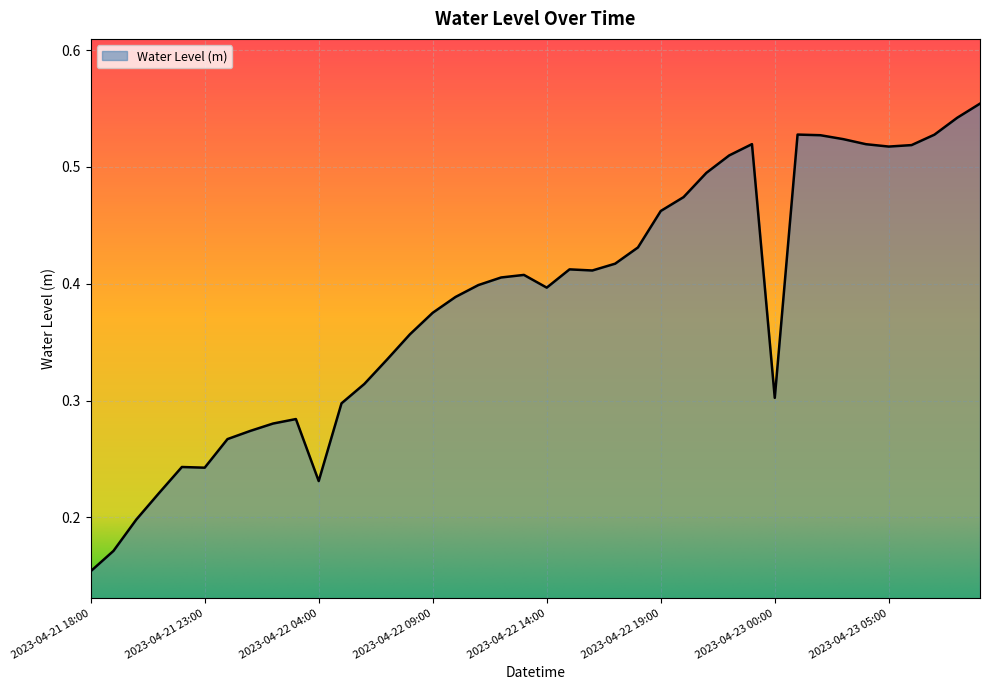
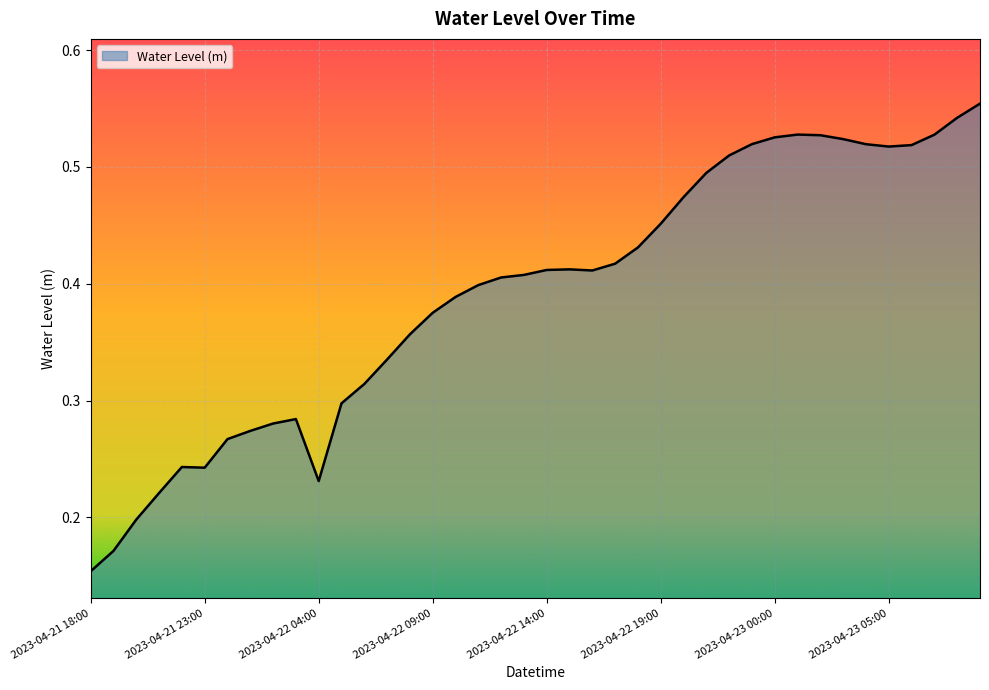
  {
    "2023-04-21 18:00": 0.154,
    "2023-04-21 23:00": 0.243,
    "2023-04-22 04:00": 0.231,
    "2023-04-22 09:00": 0.375,
-   "2023-04-22 14:00": 0.397,
-   "2023-04-22 19:00": 0.462,
-   "2023-04-23 00:00": 0.302,
+   "2023-04-22 14:00": 0.412,
+   "2023-04-22 19:00": 0.451,
+   "2023-04-23 00:00": 0.525,
    "2023-04-23 05:00": 0.517
  }
